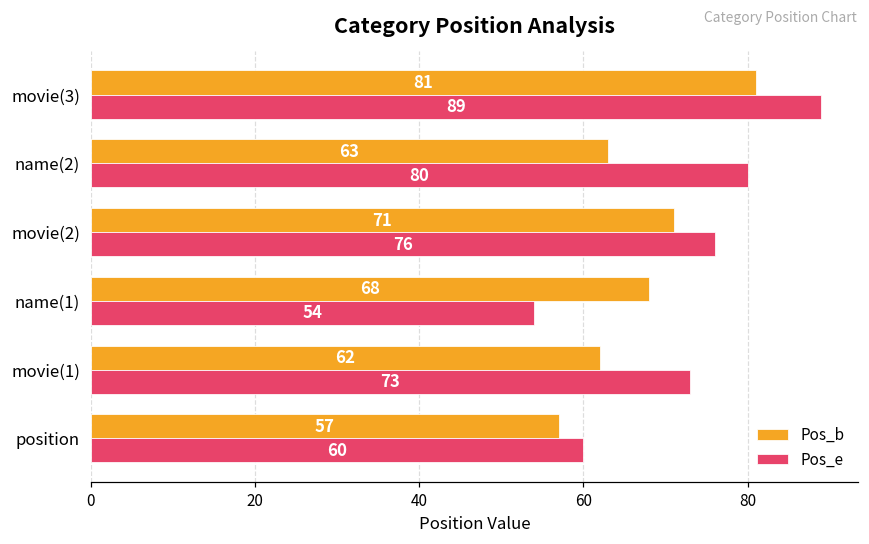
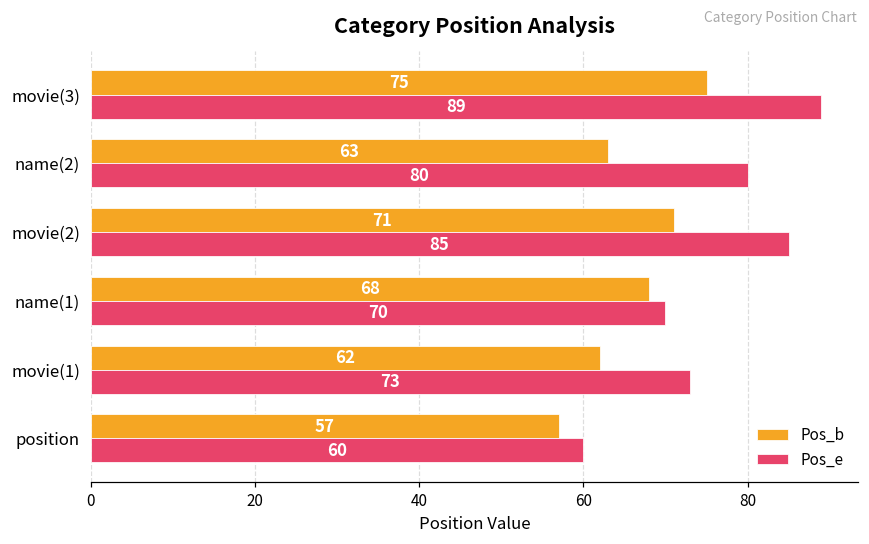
  {
    "Pos_b": {
-     "movie(3)": 81,
+     "movie(3)": 75,
      "name(2)": 63,
      "movie(2)": 71,
      "name(1)": 68,
      "movie(1)": 62,
      "position": 57
    },
    "Pos_e": {
      "movie(3)": 89,
      "name(2)": 80,
-     "movie(2)": 76,
-     "name(1)": 54,
+     "movie(2)": 85,
+     "name(1)": 70,
      "movie(1)": 73,
      "position": 60
    }
  }
